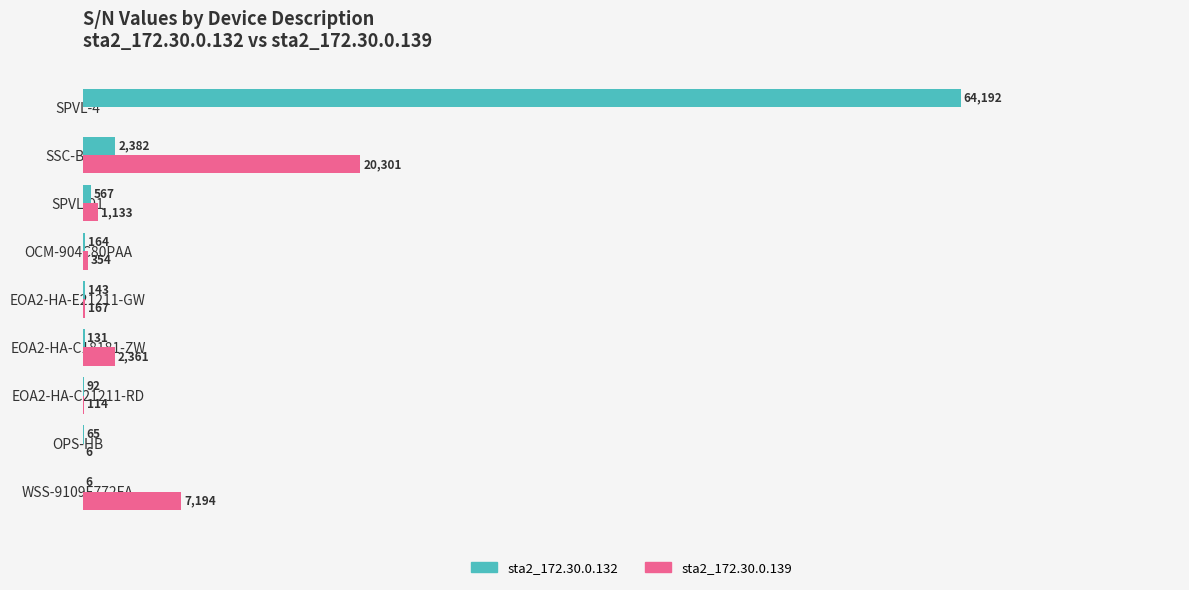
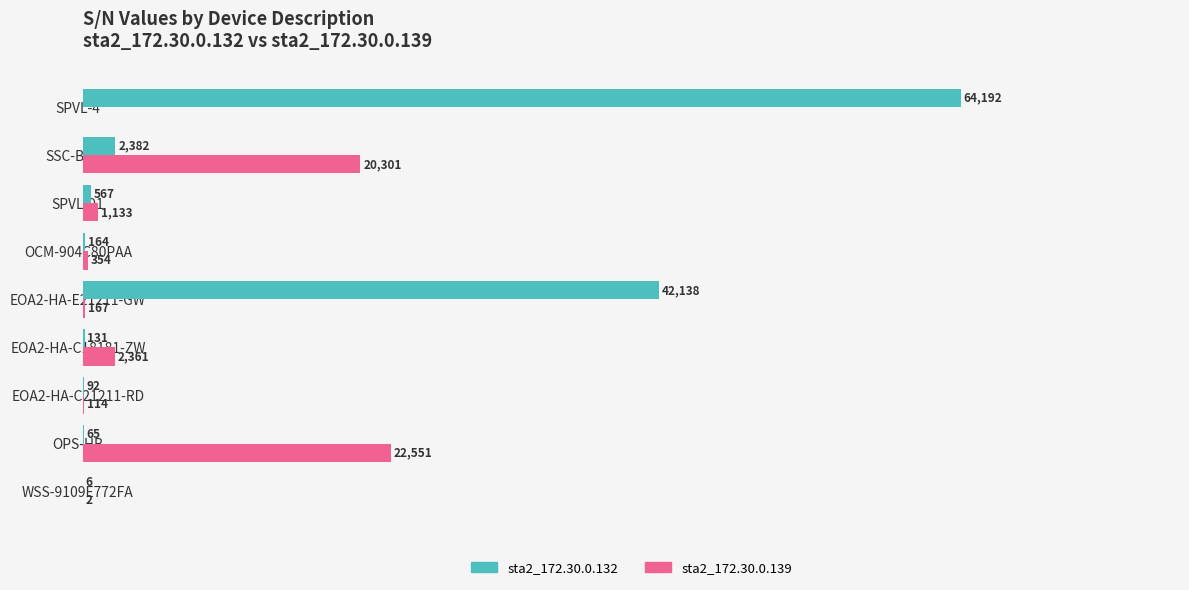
  {
    "sta2_172.30.0.132": {
      "SPVL-4": "64,192",
      "SSC-BBAA": "2,382",
      "SPVL-91": "567",
      "OCM-904C80PAA": "164",
-     "EOA2-HA-E21211-GW": "143",
+     "EOA2-HA-E21211-GW": "42,138",
      "EOA2-HA-C18181-ZW": "131",
      "EOA2-HA-C21211-RD": "92",
      "OPS-HB": "65",
      "WSS-9109E772FA": "6"
    },
    "sta2_172.30.0.139": {
      "SSC-BBAA": "20,301",
      "SPVL-91": "1,133",
      "OCM-904C80PAA": "354",
      "EOA2-HA-E21211-GW": "167",
      "EOA2-HA-C18181-ZW": "2,361",
      "EOA2-HA-C21211-RD": "114",
-     "OPS-HB": "6",
-     "WSS-9109E772FA": "7,194"
+     "OPS-HB": "22,551",
+     "WSS-9109E772FA": "2"
    }
  }
